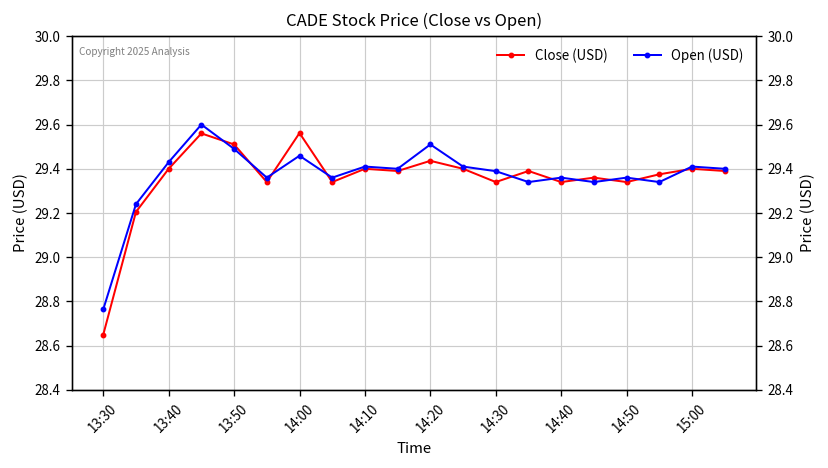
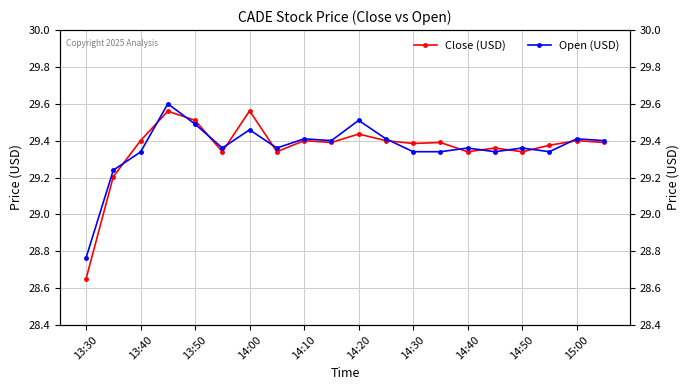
  {
    "Close (USD)": {
      "13:30": 28.65,
      "13:40": 29.40,
      "13:50": 29.51,
      "14:00": 29.56,
      "14:20": 29.44,
-     "14:30": 29.34,
+     "14:30": 29.38,
      "14:40": 29.34,
      "14:50": 29.34
    },
    "Open (USD)": {
      "13:30": 28.76,
-     "13:40": 29.43,
+     "13:40": 29.34,
      "13:50": 29.49,
      "14:00": 29.46,
      "14:20": 29.51,
-     "14:30": 29.39,
+     "14:30": 29.34,
      "14:40": 29.36,
      "14:50": 29.36
    }
  }
